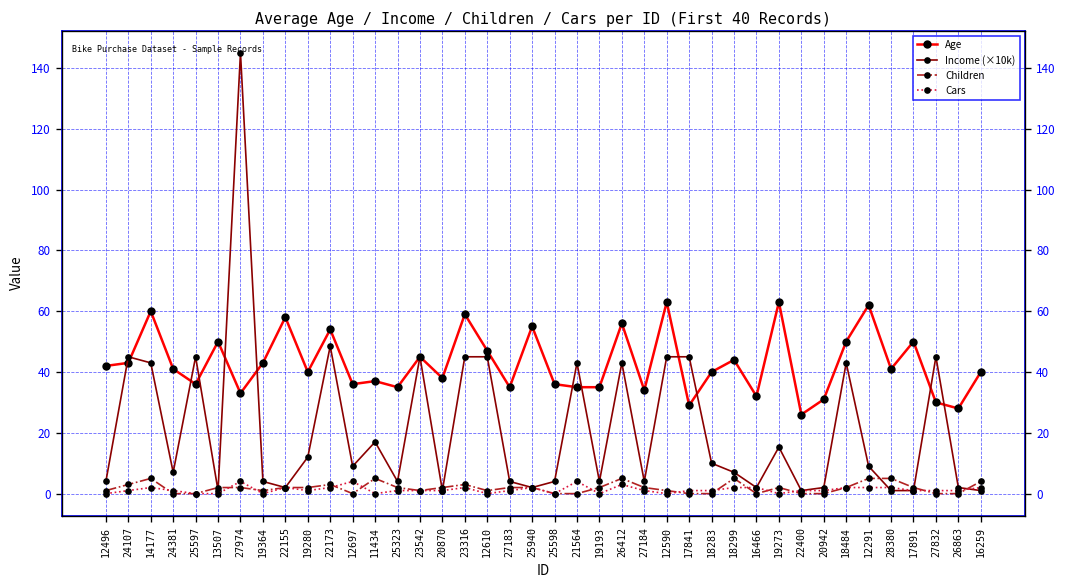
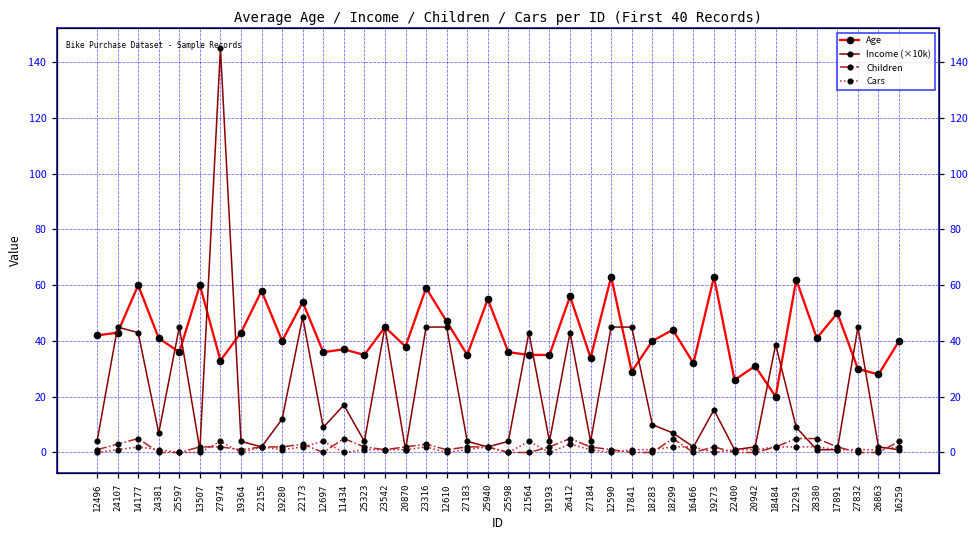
  {
    "Age": {
      "12496": 42,
      "24107": 43,
      "14177": 60,
      "24381": 41,
      "25597": 36,
-     "13507": 50,
+     "13507": 60,
      "27974": 33,
      "19364": 43,
      "22155": 58,
      "19280": 40,
      "22173": 54,
      "12697": 36,
      "11434": 37,
      "25323": 35,
      "20870": 38,
      "23316": 59,
      "12610": 47,
      "27183": 35,
      "25940": 55,
      "25598": 36,
      "21564": 35,
      "19193": 35,
      "26412": 56,
      "27184": 34,
      "12590": 63,
      "17841": 29,
      "18283": 40,
      "18299": 44,
      "16466": 32,
      "19273": 63,
      "22400": 26,
      "20942": 31,
-     "18484": 50,
+     "18484": 20,
      "12291": 62,
      "28380": 41,
      "17891": 50,
      "27832": 30,
      "26863": 28,
      "16259": 40
    },
    "Income (×10k)": {
      "12496": 4,
      "24107": 45,
      "14177": 43,
      "24381": 7,
      "25597": 45,
      "27974": 145,
      "19364": 4,
      "19280": 12,
      "22173": 49,
      "12697": 9,
      "11434": 17,
      "25323": 4,
      "23316": 45,
      "12610": 45,
      "27183": 4,
      "25598": 4,
      "21564": 43,
      "19193": 4,
      "26412": 43,
      "27184": 4,
      "12590": 45,
      "17841": 45,
      "18283": 10,
      "18299": 7,
      "19273": 15,
-     "18484": 43,
+     "18484": 39,
      "12291": 9,
      "27832": 45
    }
  }
